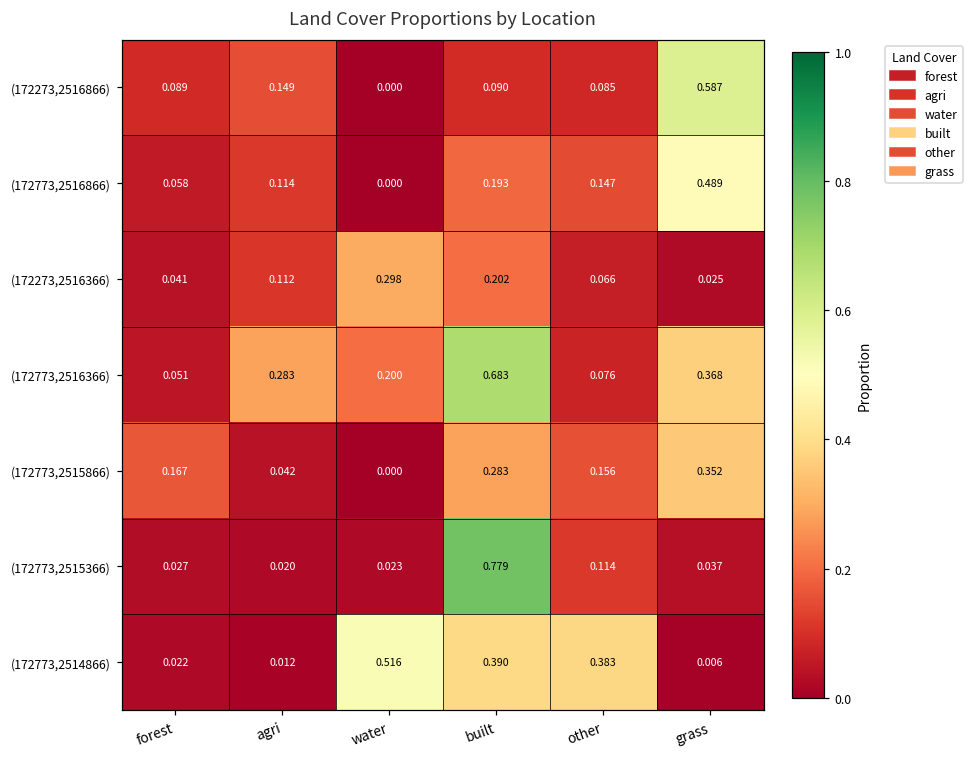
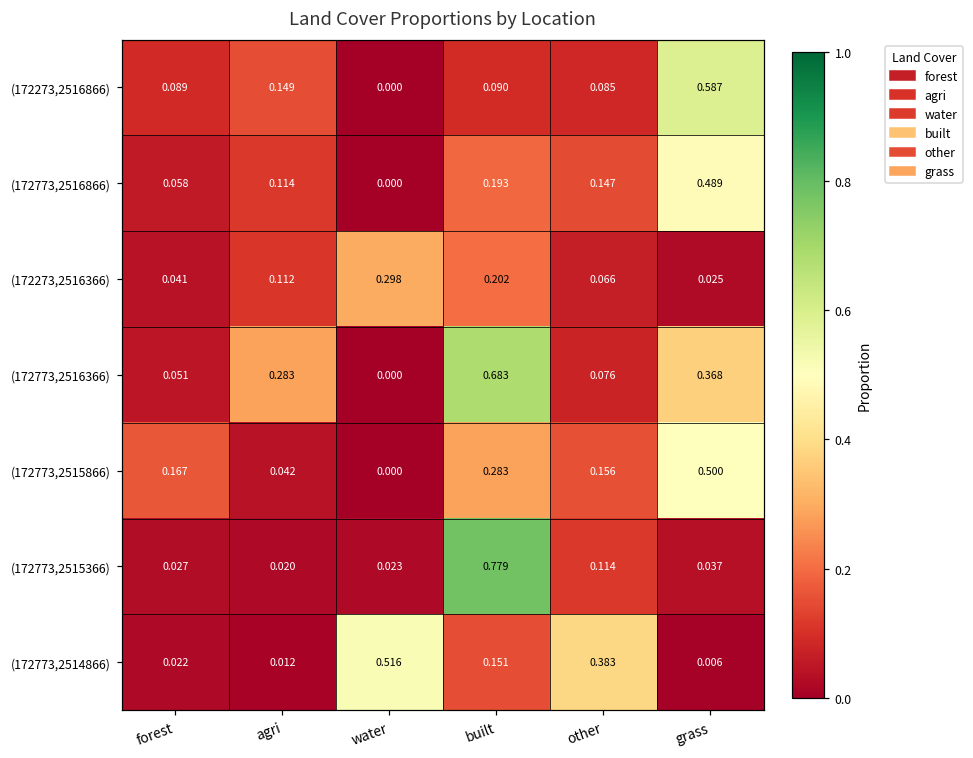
  {
    "(172273,2516866)": {
      "forest": 0.089,
      "agri": 0.149,
      "water": 0.000,
      "built": 0.090,
      "other": 0.085,
      "grass": 0.587
    },
    "(172773,2516866)": {
      "forest": 0.058,
      "agri": 0.114,
      "water": 0.000,
      "built": 0.193,
      "other": 0.147,
      "grass": 0.489
    },
    "(172273,2516366)": {
      "forest": 0.041,
      "agri": 0.112,
      "water": 0.298,
      "built": 0.202,
      "other": 0.066,
      "grass": 0.025
    },
    "(172773,2516366)": {
      "forest": 0.051,
      "agri": 0.283,
-     "water": 0.200,
+     "water": 0.000,
      "built": 0.683,
      "other": 0.076,
      "grass": 0.368
    },
    "(172773,2515866)": {
      "forest": 0.167,
      "agri": 0.042,
      "water": 0.000,
      "built": 0.283,
      "other": 0.156,
-     "grass": 0.352
+     "grass": 0.500
    },
    "(172773,2515366)": {
      "forest": 0.027,
      "agri": 0.020,
      "water": 0.023,
      "built": 0.779,
      "other": 0.114,
      "grass": 0.037
    },
    "(172773,2514866)": {
      "forest": 0.022,
      "agri": 0.012,
      "water": 0.516,
-     "built": 0.390,
+     "built": 0.151,
      "other": 0.383,
      "grass": 0.006
    }
  }
